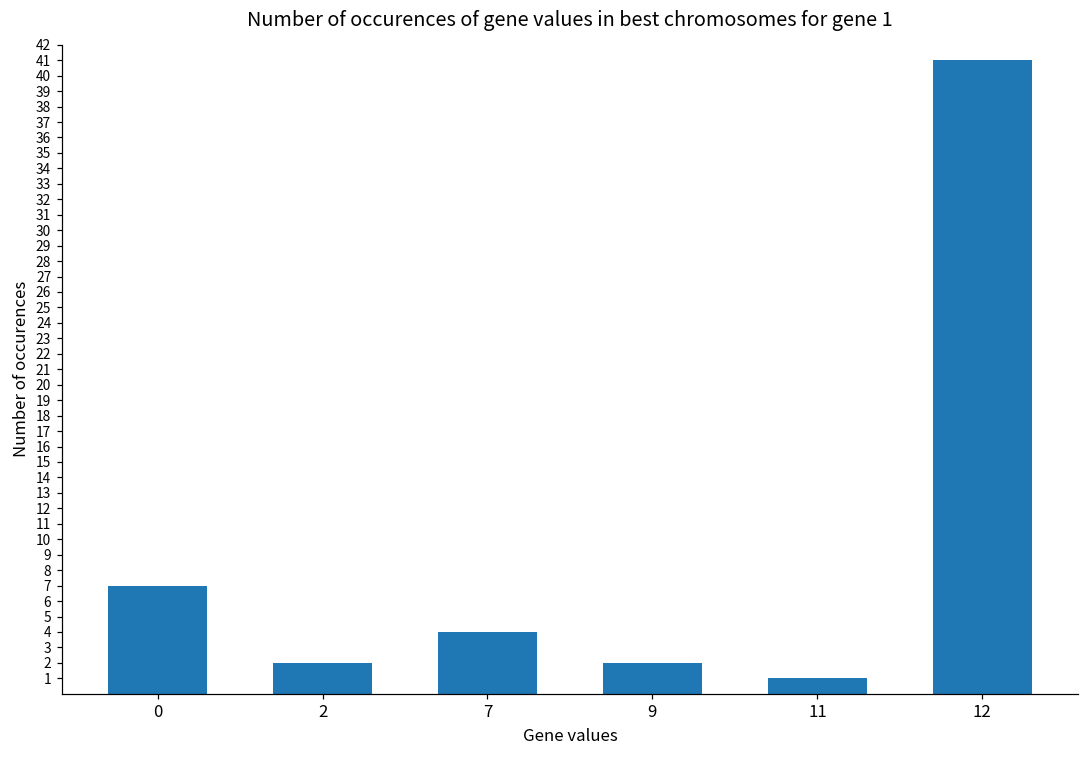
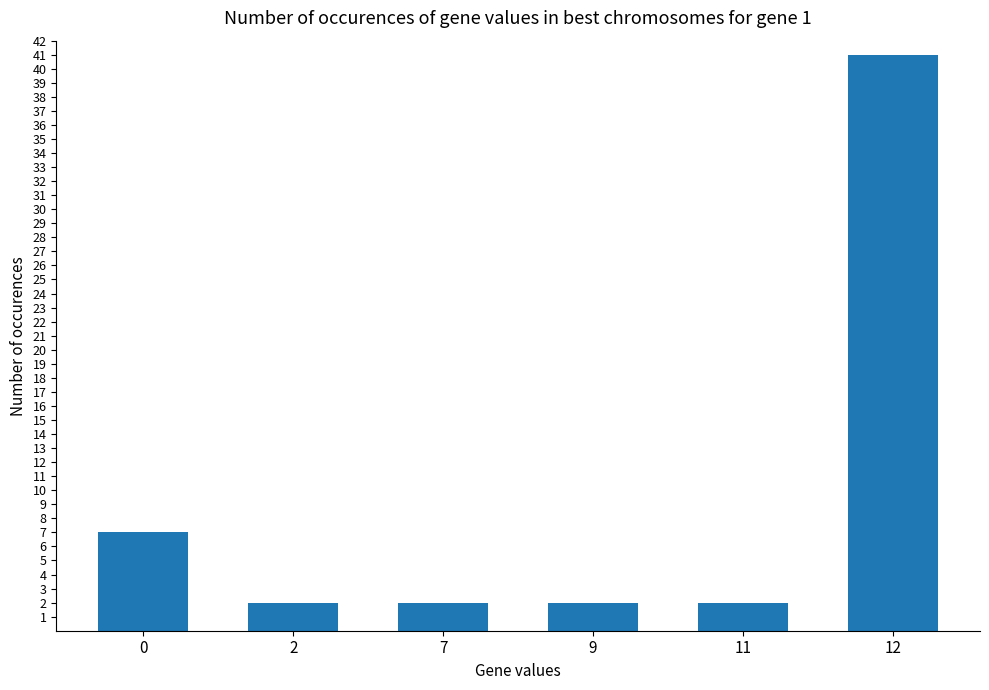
  {
    "0": 7,
    "2": 2,
-   "7": 4,
+   "7": 2,
    "9": 2,
-   "11": 1,
+   "11": 2,
    "12": 41
  }
